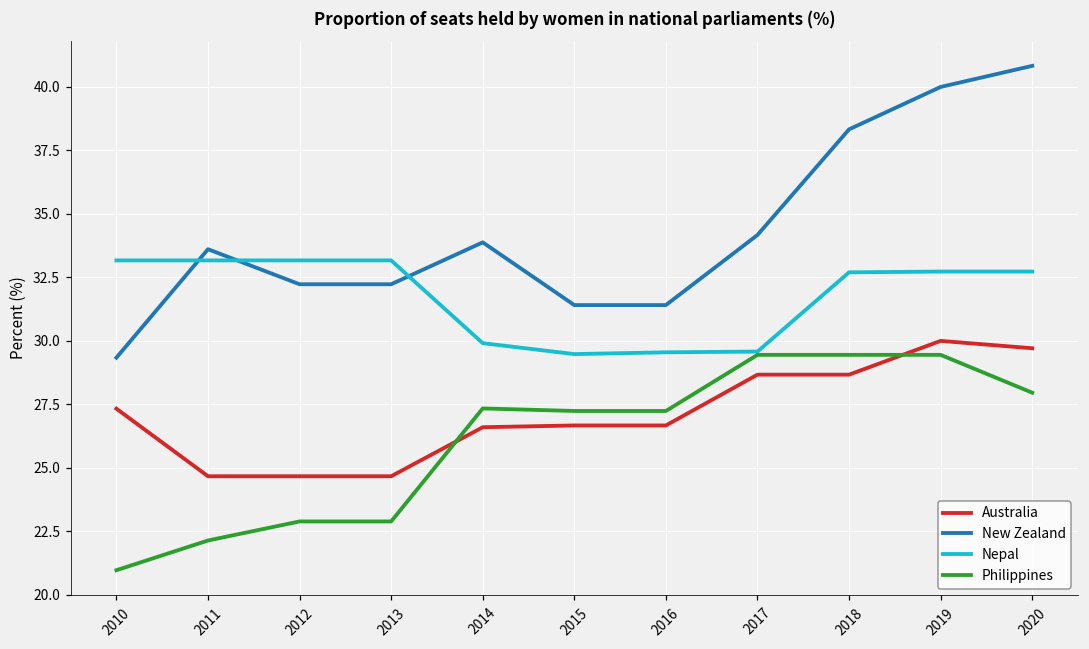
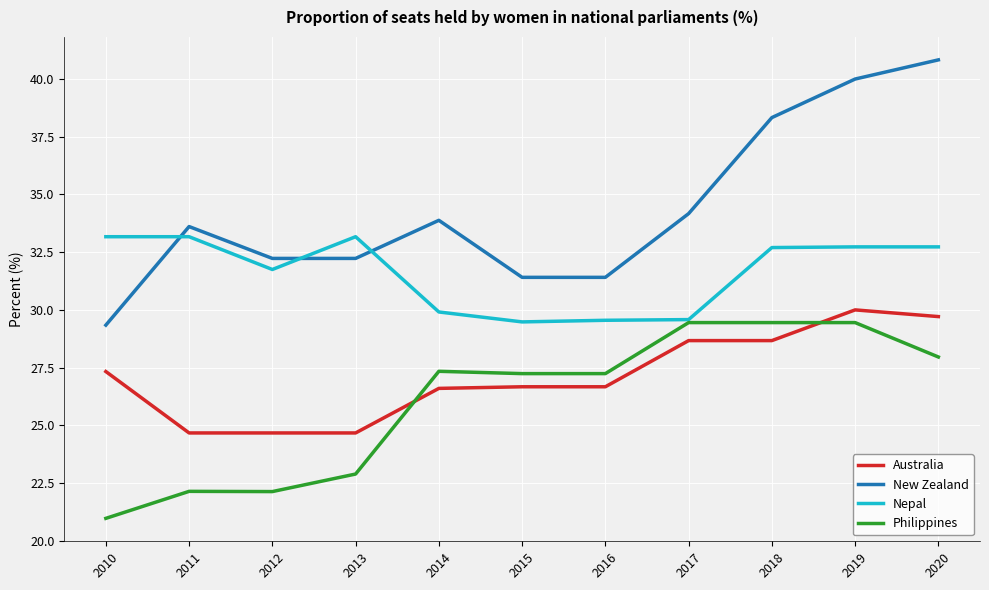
  {
    "Australia": {
      "2010": 27.3,
      "2011": 24.7,
      "2012": 24.7,
      "2013": 24.7,
      "2014": 26.6,
      "2015": 26.7,
      "2016": 26.7,
      "2017": 28.7,
      "2018": 28.7,
      "2019": 30.0,
      "2020": 29.7
    },
    "New Zealand": {
      "2010": 29.3,
      "2011": 33.6,
      "2012": 32.2,
      "2013": 32.2,
      "2014": 33.9,
      "2015": 31.4,
      "2016": 31.4,
      "2017": 34.2,
      "2018": 38.3,
      "2019": 40.0,
      "2020": 40.8
    },
    "Nepal": {
      "2010": 33.2,
      "2011": 33.2,
-     "2012": 33.2,
+     "2012": 31.8,
      "2013": 33.2,
      "2014": 29.9,
      "2015": 29.5,
      "2016": 29.6,
      "2017": 29.6,
      "2018": 32.7,
      "2019": 32.7,
      "2020": 32.7
    },
    "Philippines": {
      "2010": 21.0,
      "2011": 22.1,
-     "2012": 22.9,
+     "2012": 22.1,
      "2013": 22.9,
      "2014": 27.3,
      "2015": 27.2,
      "2016": 27.2,
      "2017": 29.5,
      "2018": 29.5,
      "2019": 29.5,
      "2020": 28.0
    }
  }
